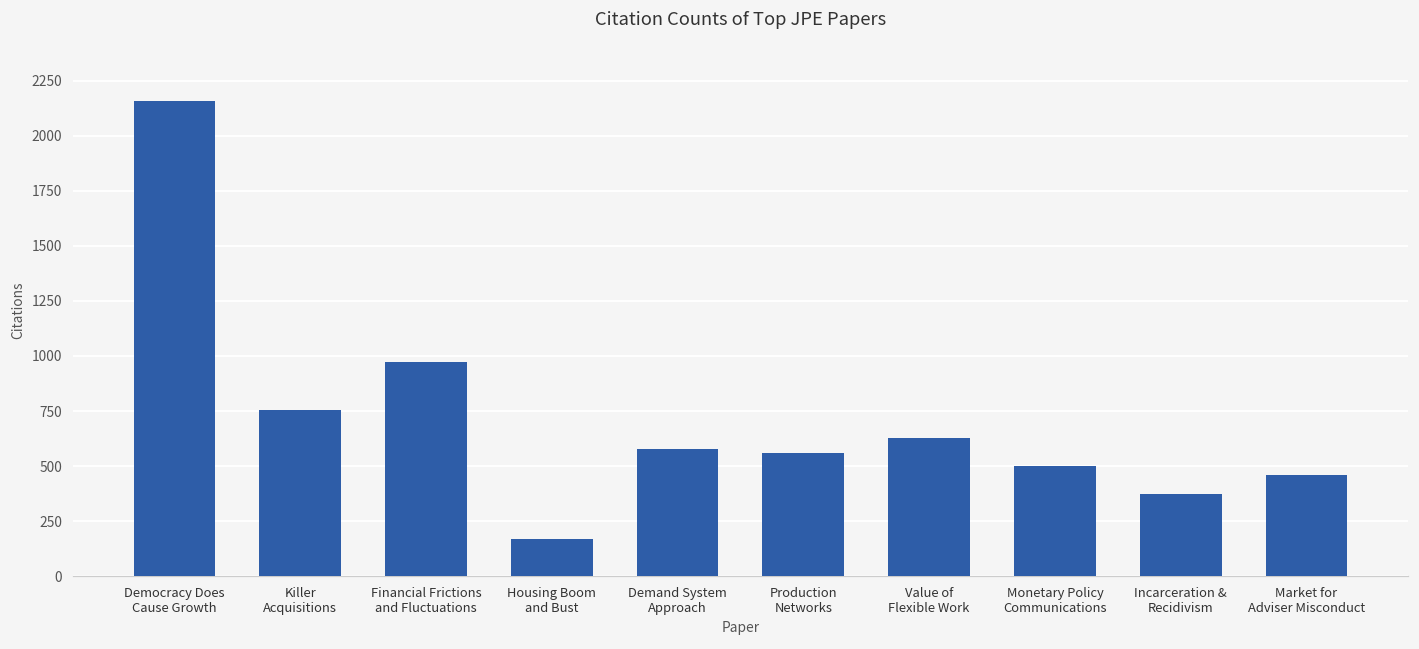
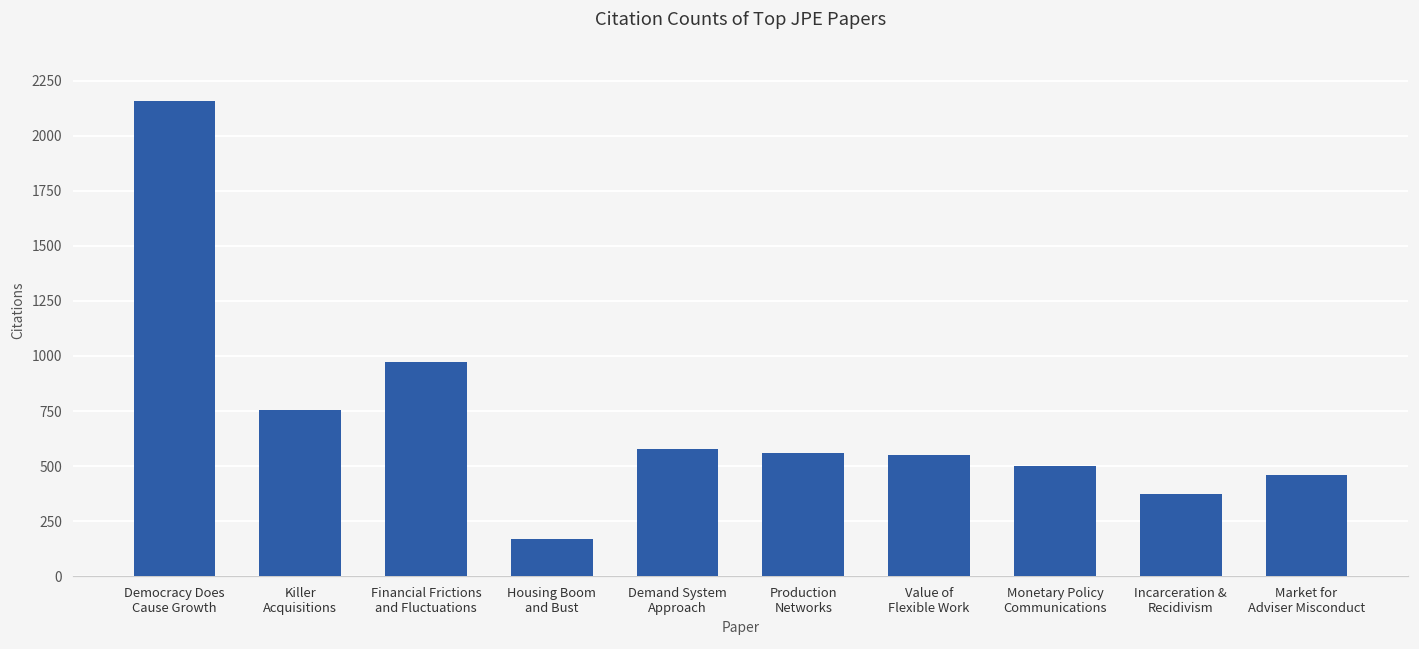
  {
    "Democracy Does Cause Growth": 2160,
    "Killer Acquisitions": 750,
    "Financial Frictions and Fluctuations": 970,
    "Housing Boom and Bust": 170,
    "Demand System Approach": 580,
    "Production Networks": 560,
-   "Value of Flexible Work": 630,
+   "Value of Flexible Work": 550,
    "Monetary Policy Communications": 500,
    "Incarceration & Recidivism": 370,
    "Market for Adviser Misconduct": 460
  }
